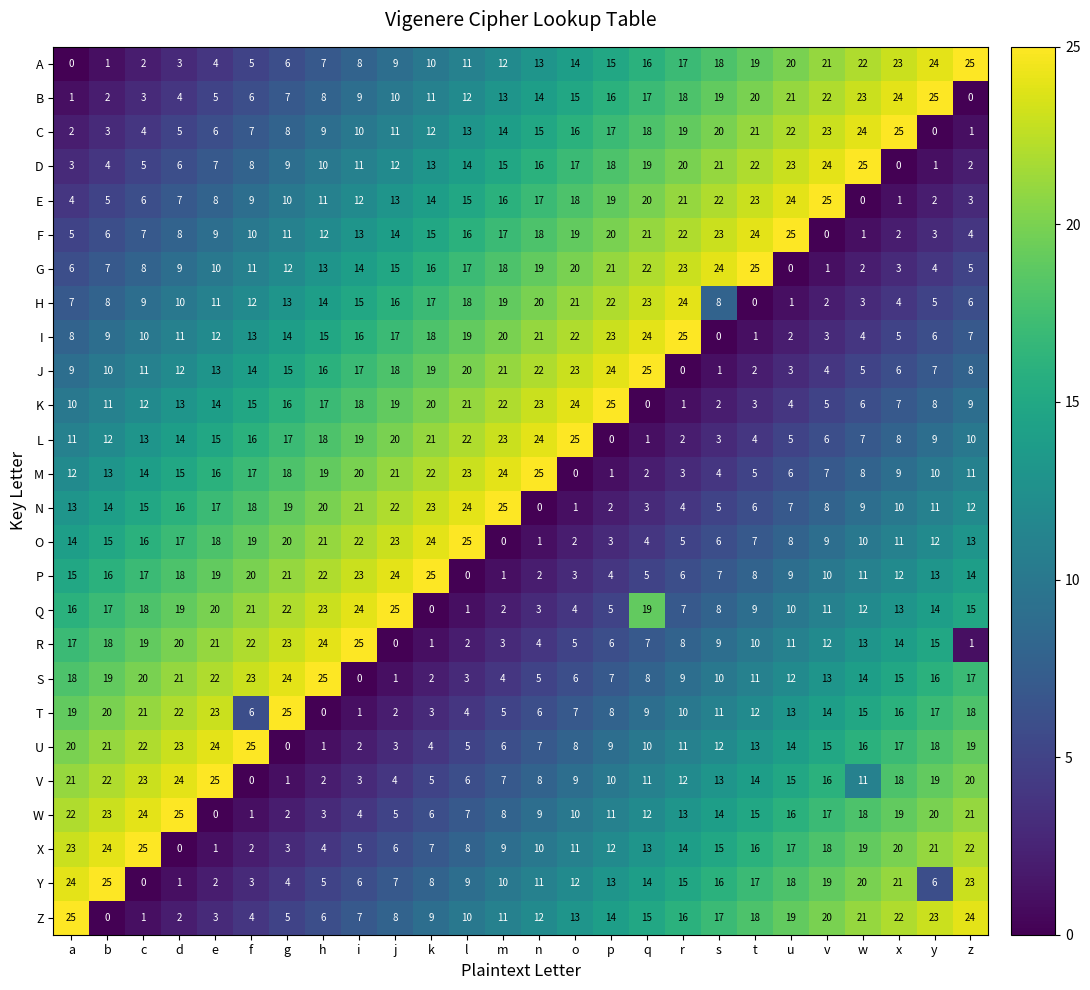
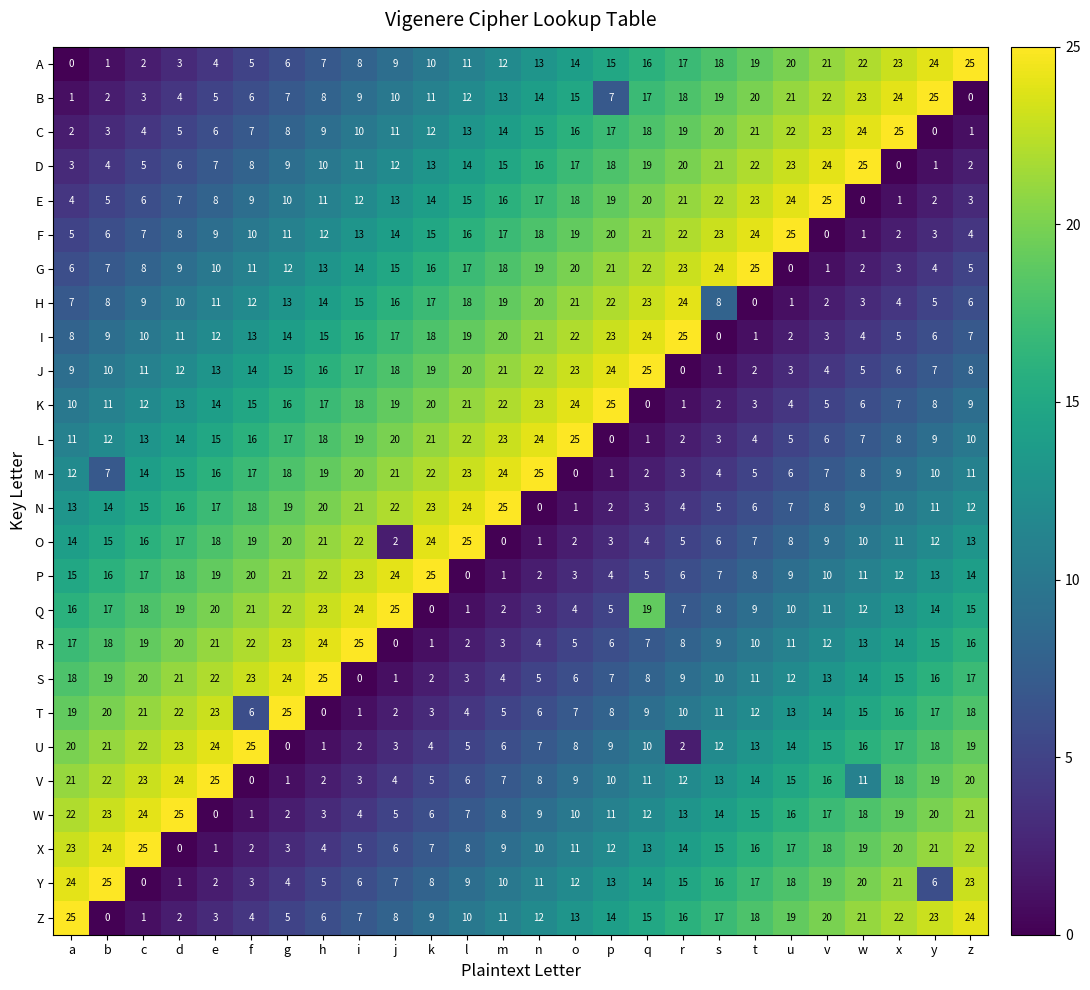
  {
    "B": {
      "a": 1,
      "b": 2,
      "c": 3,
      "d": 4,
      "e": 5,
      "f": 6,
      "g": 7,
      "h": 8,
      "i": 9,
      "j": 10,
      "k": 11,
      "l": 12,
      "m": 13,
      "n": 14,
      "o": 15,
-     "p": 16,
+     "p": 7,
      "q": 17,
      "r": 18,
      "s": 19,
      "t": 20,
      "u": 21,
      "v": 22,
      "w": 23,
      "x": 24,
      "y": 25,
      "z": 0
    },
    "M": {
      "a": 12,
-     "b": 13,
+     "b": 7,
      "c": 14,
      "d": 15,
      "e": 16,
      "f": 17,
      "g": 18,
      "h": 19,
      "i": 20,
      "j": 21,
      "k": 22,
      "l": 23,
      "m": 24,
      "n": 25,
      "o": 0,
      "p": 1,
      "q": 2,
      "r": 3,
      "s": 4,
      "t": 5,
      "u": 6,
      "v": 7,
      "w": 8,
      "x": 9,
      "y": 10,
      "z": 11
    },
    "O": {
      "a": 14,
      "b": 15,
      "c": 16,
      "d": 17,
      "e": 18,
      "f": 19,
      "g": 20,
      "h": 21,
      "i": 22,
-     "j": 23,
+     "j": 2,
      "k": 24,
      "l": 25,
      "m": 0,
      "n": 1,
      "o": 2,
      "p": 3,
      "q": 4,
      "r": 5,
      "s": 6,
      "t": 7,
      "u": 8,
      "v": 9,
      "w": 10,
      "x": 11,
      "y": 12,
      "z": 13
    },
    "R": {
      "a": 17,
      "b": 18,
      "c": 19,
      "d": 20,
      "e": 21,
      "f": 22,
      "g": 23,
      "h": 24,
      "i": 25,
      "j": 0,
      "k": 1,
      "l": 2,
      "m": 3,
      "n": 4,
      "o": 5,
      "p": 6,
      "q": 7,
      "r": 8,
      "s": 9,
      "t": 10,
      "u": 11,
      "v": 12,
      "w": 13,
      "x": 14,
      "y": 15,
-     "z": 1
+     "z": 16
    },
    "U": {
      "a": 20,
      "b": 21,
      "c": 22,
      "d": 23,
      "e": 24,
      "f": 25,
      "g": 0,
      "h": 1,
      "i": 2,
      "j": 3,
      "k": 4,
      "l": 5,
      "m": 6,
      "n": 7,
      "o": 8,
      "p": 9,
      "q": 10,
-     "r": 11,
+     "r": 2,
      "s": 12,
      "t": 13,
      "u": 14,
      "v": 15,
      "w": 16,
      "x": 17,
      "y": 18,
      "z": 19
    }
  }
